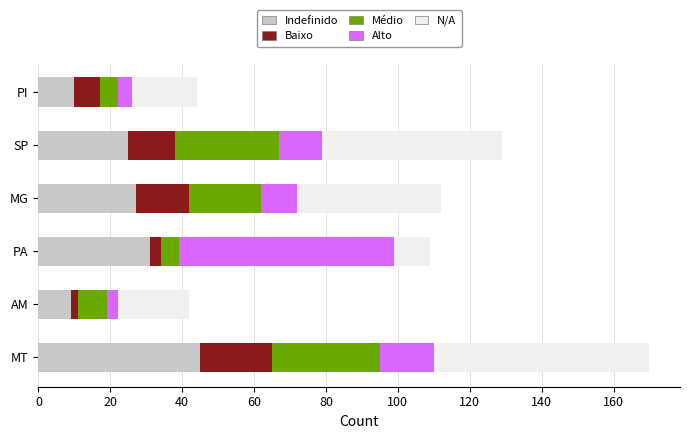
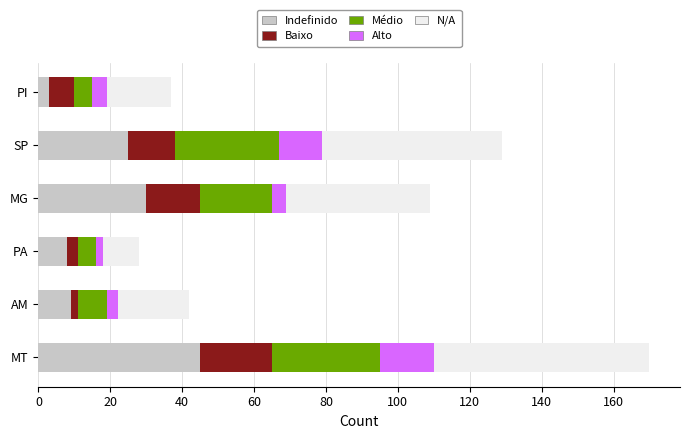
  {
    "Indefinido": {
-     "PI": 10,
+     "PI": 3,
      "SP": 25,
-     "MG": 27,
-     "PA": 31,
+     "MG": 30,
+     "PA": 8,
      "AM": 9,
      "MT": 45
    },
    "Baixo": {
      "PI": 7,
      "SP": 13,
      "MG": 15,
      "PA": 3,
      "AM": 2,
      "MT": 20
    },
    "Médio": {
      "PI": 5,
      "SP": 29,
      "MG": 20,
      "PA": 5,
      "AM": 8,
      "MT": 30
    },
    "Alto": {
      "PI": 4,
      "SP": 12,
-     "MG": 10,
-     "PA": 60,
+     "MG": 4,
+     "PA": 2,
      "AM": 3,
      "MT": 15
    },
    "N/A": {
      "PI": 18,
      "SP": 50,
      "MG": 40,
      "PA": 10,
      "AM": 20,
      "MT": 60
    }
  }
